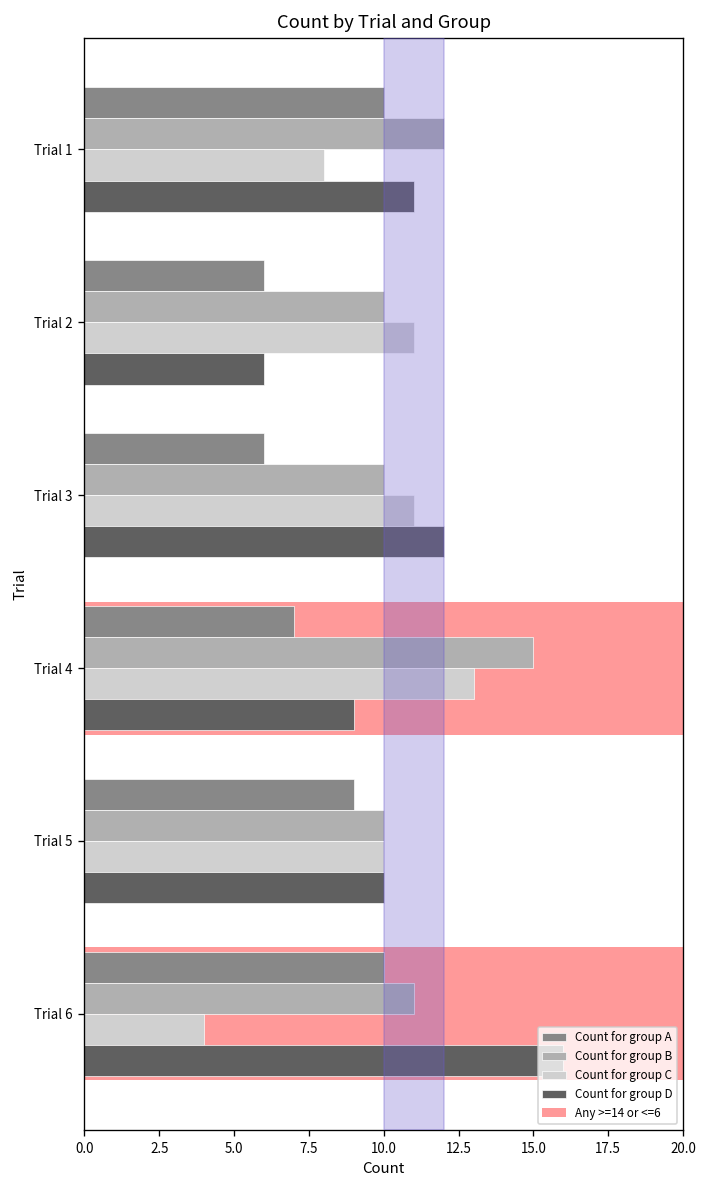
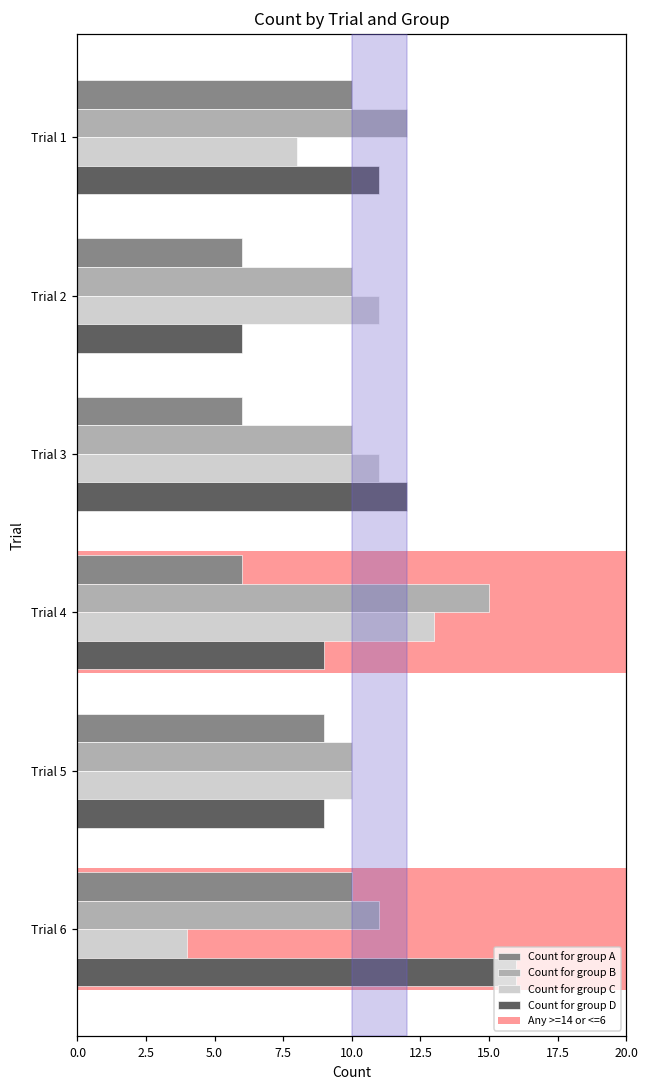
  {
    "Count for group A": {
      "Trial 1": 10,
      "Trial 2": 6,
      "Trial 3": 6,
-     "Trial 4": 7,
+     "Trial 4": 6,
      "Trial 5": 9
    },
    "Count for group D": {
      "Trial 1": 11,
      "Trial 2": 6,
      "Trial 3": 12,
-     "Trial 5": 10
+     "Trial 5": 9
    }
  }
